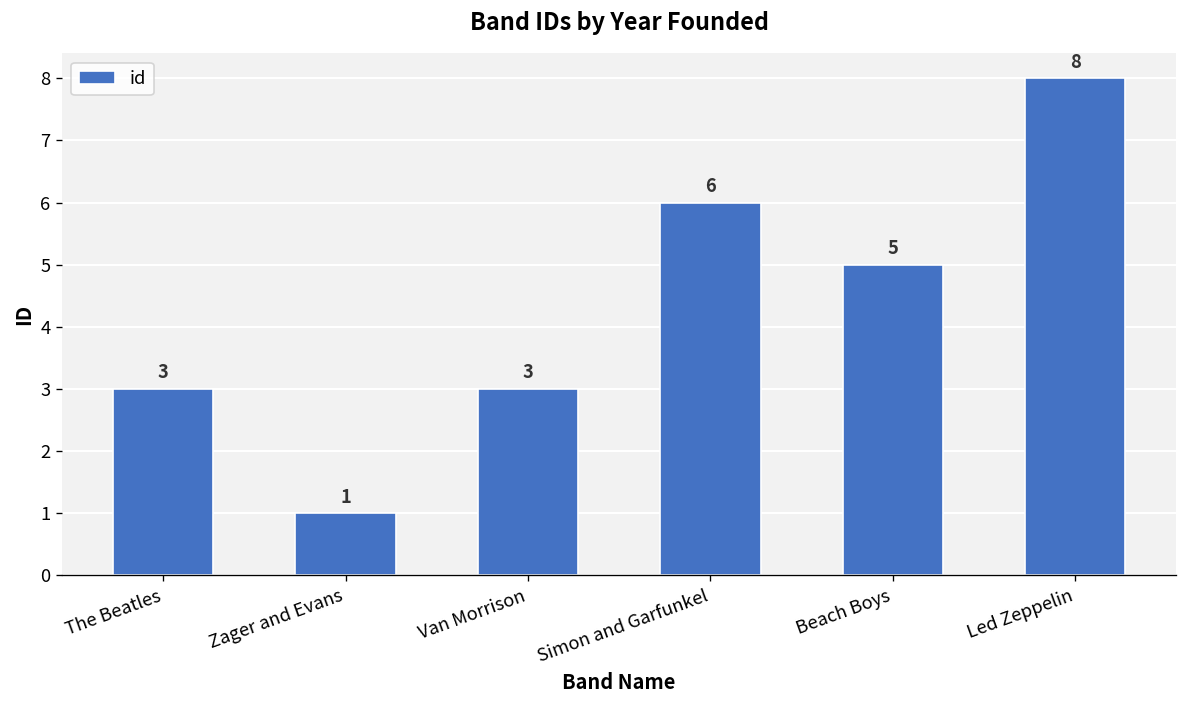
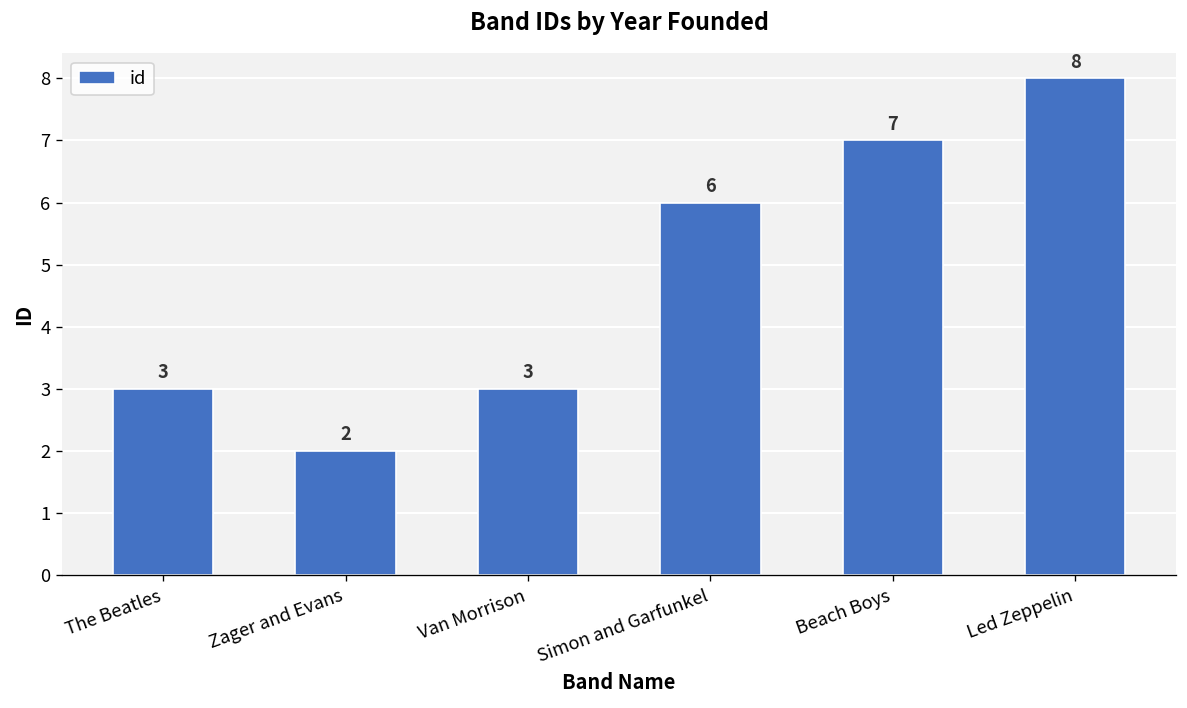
  {
    "The Beatles": 3,
-   "Zager and Evans": 1,
+   "Zager and Evans": 2,
    "Van Morrison": 3,
    "Simon and Garfunkel": 6,
-   "Beach Boys": 5,
+   "Beach Boys": 7,
    "Led Zeppelin": 8
  }
